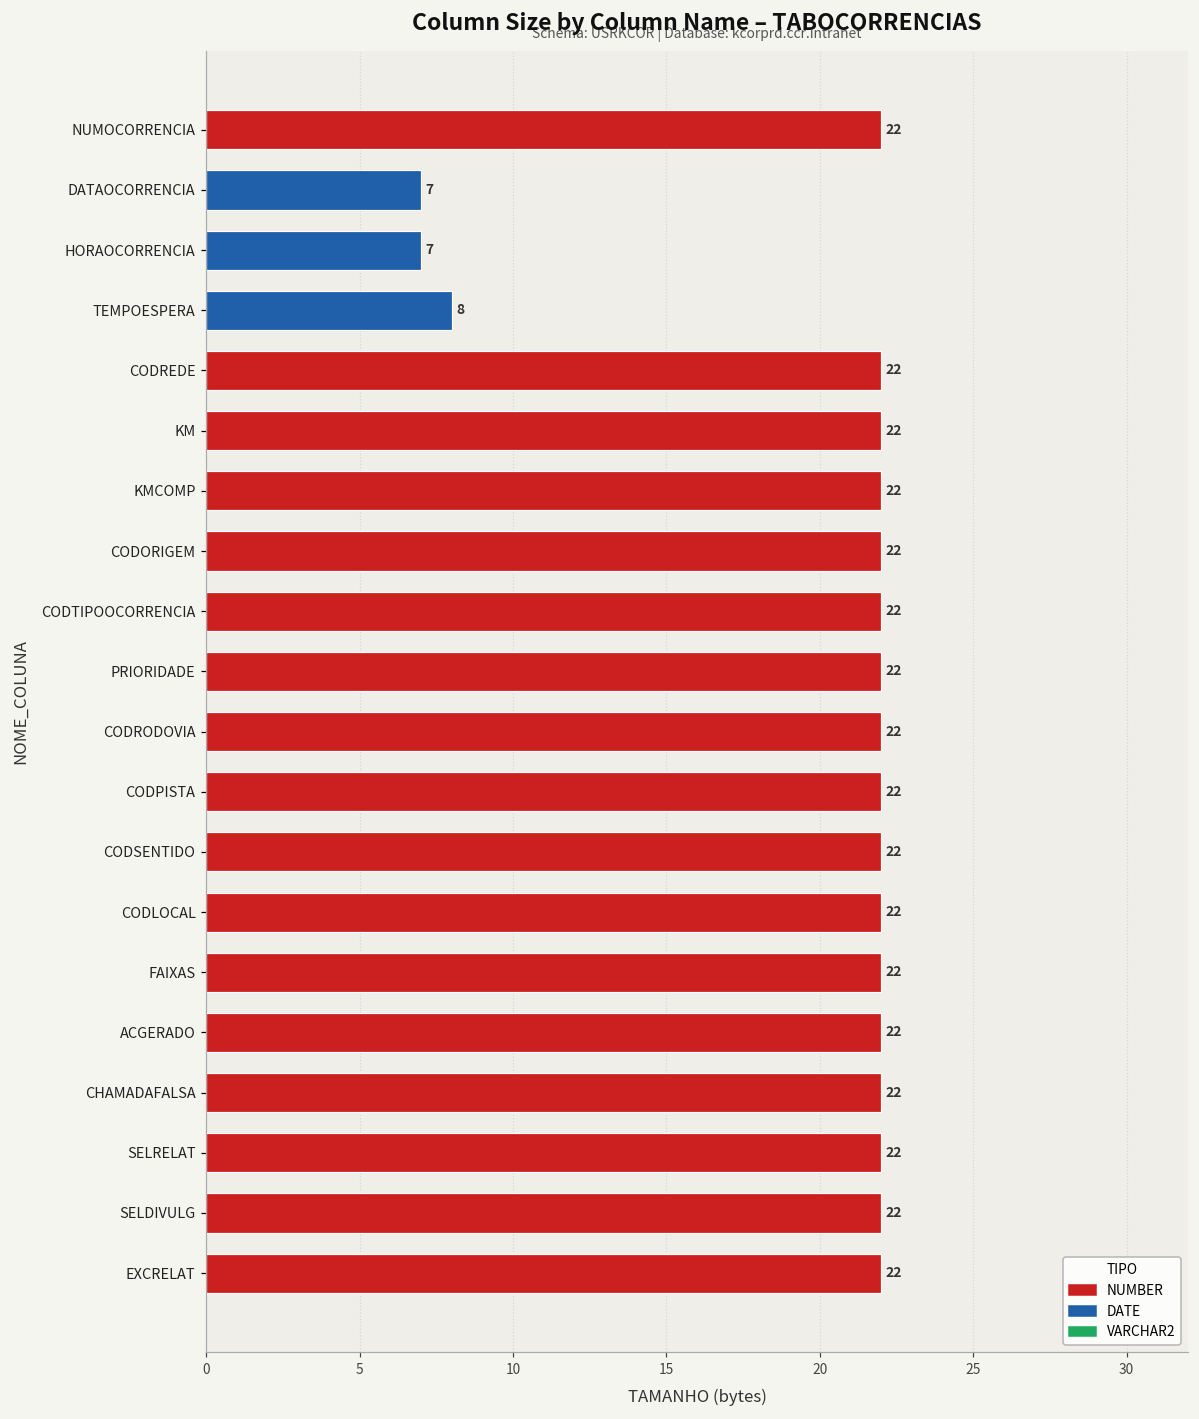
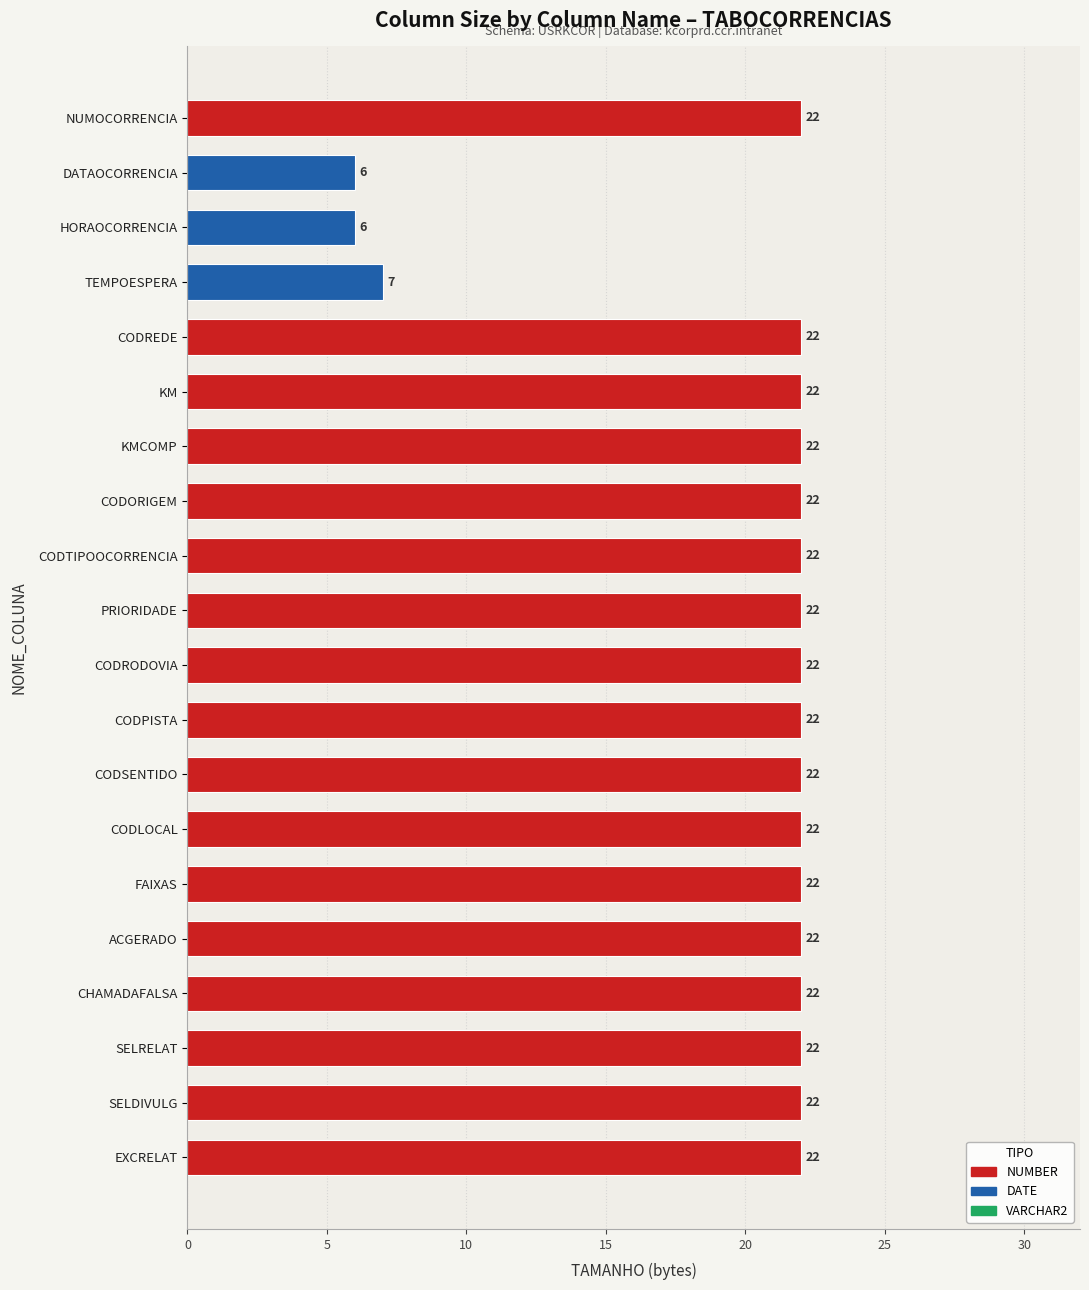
  {
    "NUMOCORRENCIA": 22,
-   "DATAOCORRENCIA": 7,
-   "HORAOCORRENCIA": 7,
-   "TEMPOESPERA": 8,
+   "DATAOCORRENCIA": 6,
+   "HORAOCORRENCIA": 6,
+   "TEMPOESPERA": 7,
    "CODREDE": 22,
    "KM": 22,
    "KMCOMP": 22,
    "CODORIGEM": 22,
    "CODTIPOOCORRENCIA": 22,
    "PRIORIDADE": 22,
    "CODRODOVIA": 22,
    "CODPISTA": 22,
    "CODSENTIDO": 22,
    "CODLOCAL": 22,
    "FAIXAS": 22,
    "ACGERADO": 22,
    "CHAMADAFALSA": 22,
    "SELRELAT": 22,
    "SELDIVULG": 22,
    "EXCRELAT": 22
  }
